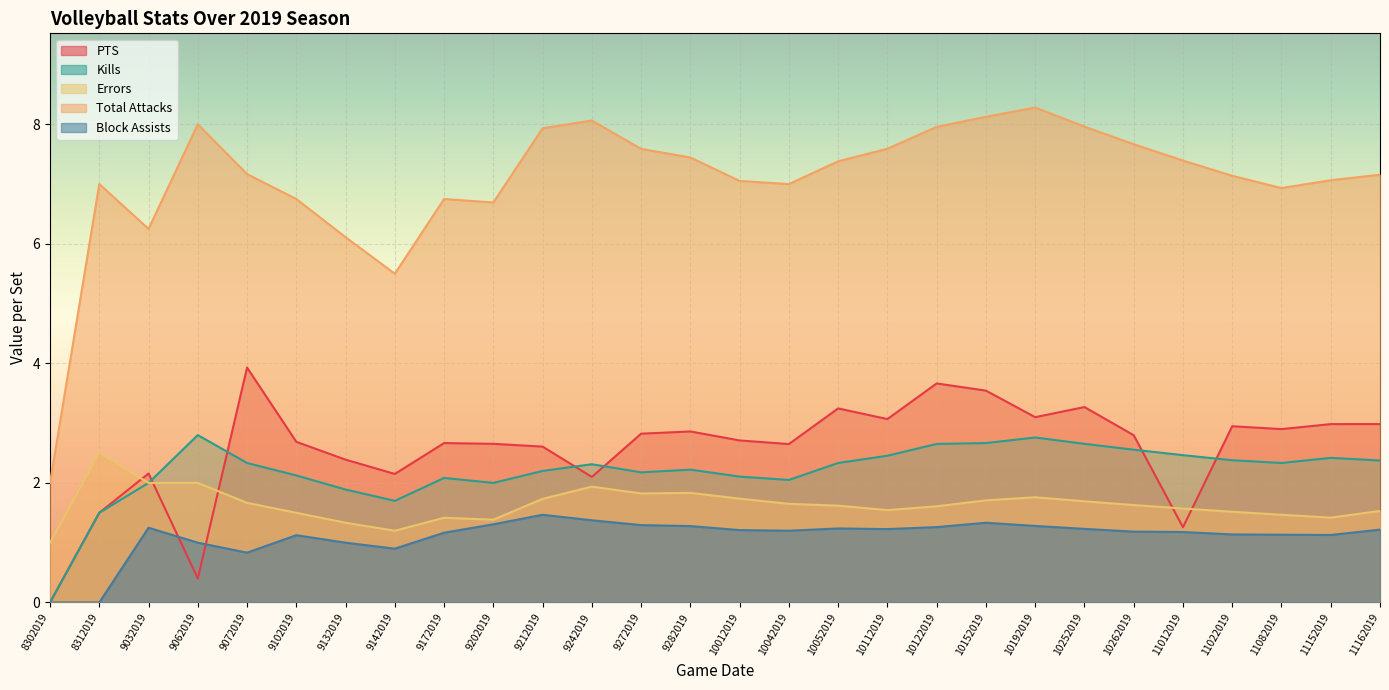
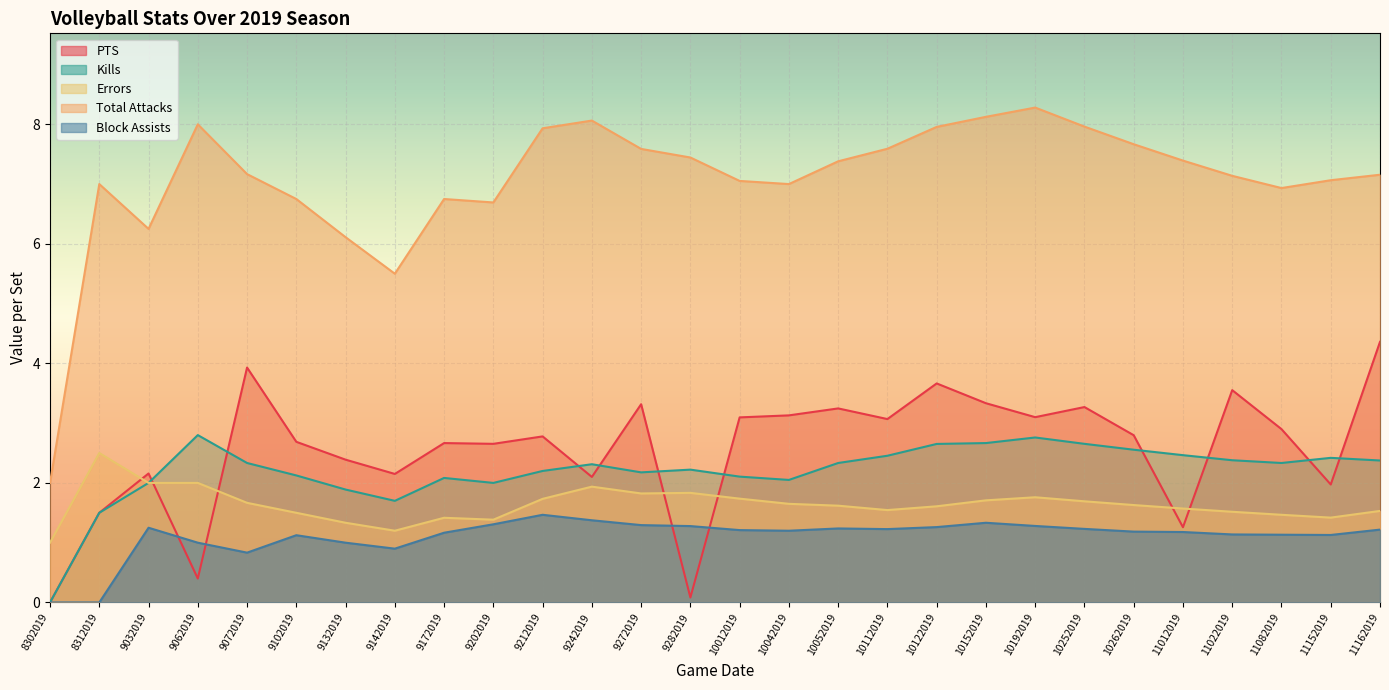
  {
    "PTS": {
      "9032019": 2.2,
      "9062019": 0.4,
      "9072019": 3.9,
      "9102019": 2.7,
      "9132019": 2.4,
      "9142019": 2.2,
      "9172019": 2.7,
      "9202019": 2.7,
-     "9212019": 2.6,
+     "9212019": 2.8,
      "9242019": 2.1,
-     "9272019": 2.8,
-     "9282019": 2.9,
-     "10012019": 2.7,
-     "10042019": 2.7,
+     "9272019": 3.3,
+     "9282019": 0.1,
+     "10012019": 3.1,
+     "10042019": 3.1,
      "10052019": 3.2,
      "10112019": 3.1,
      "10122019": 3.7,
-     "10152019": 3.5,
+     "10152019": 3.3,
      "10192019": 3.1,
      "10252019": 3.3,
      "10262019": 2.8,
      "11012019": 1.3,
-     "11022019": 2.9,
+     "11022019": 3.6,
      "11082019": 2.9,
-     "11152019": 3.0,
-     "11162019": 3.0
+     "11152019": 2.0,
+     "11162019": 4.4
    }
  }
